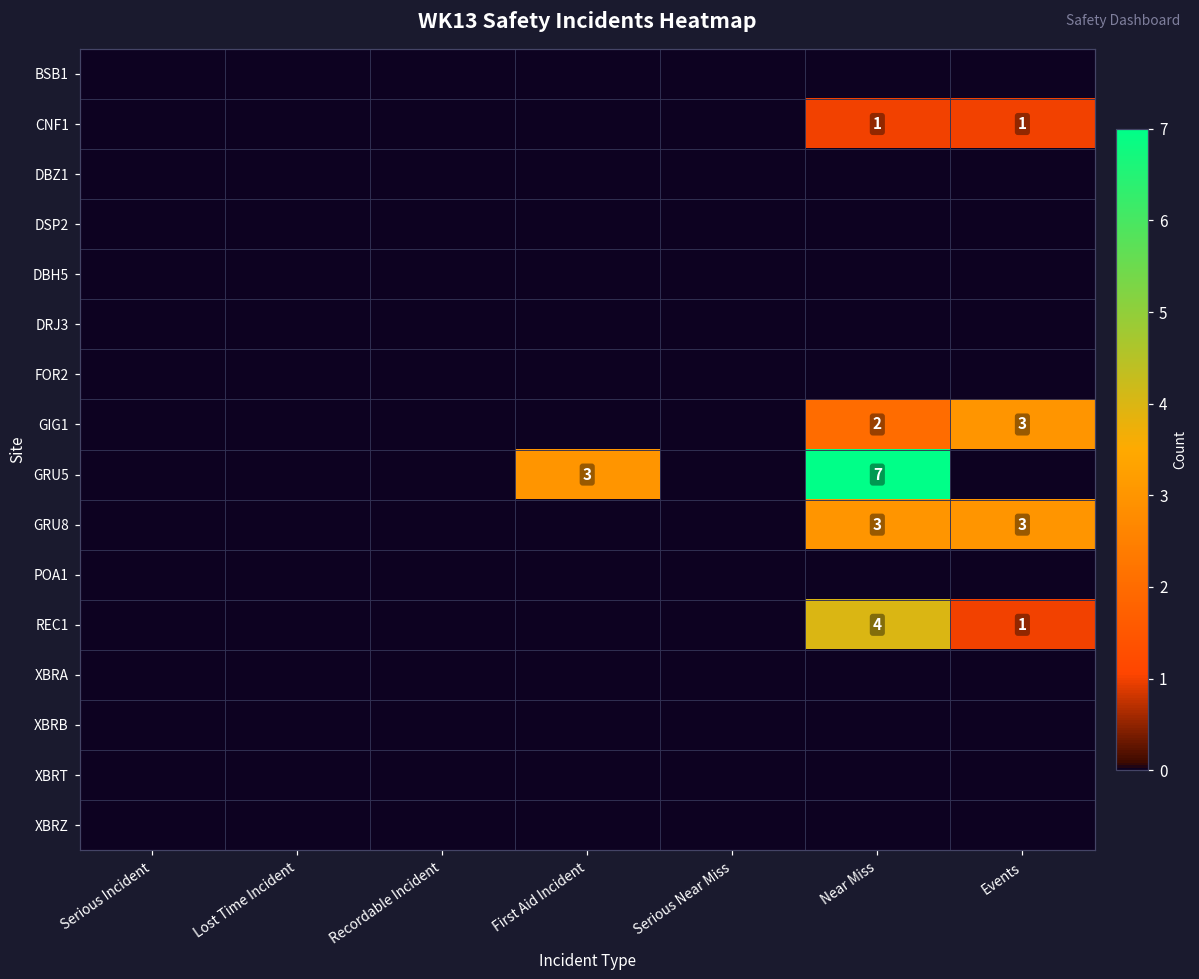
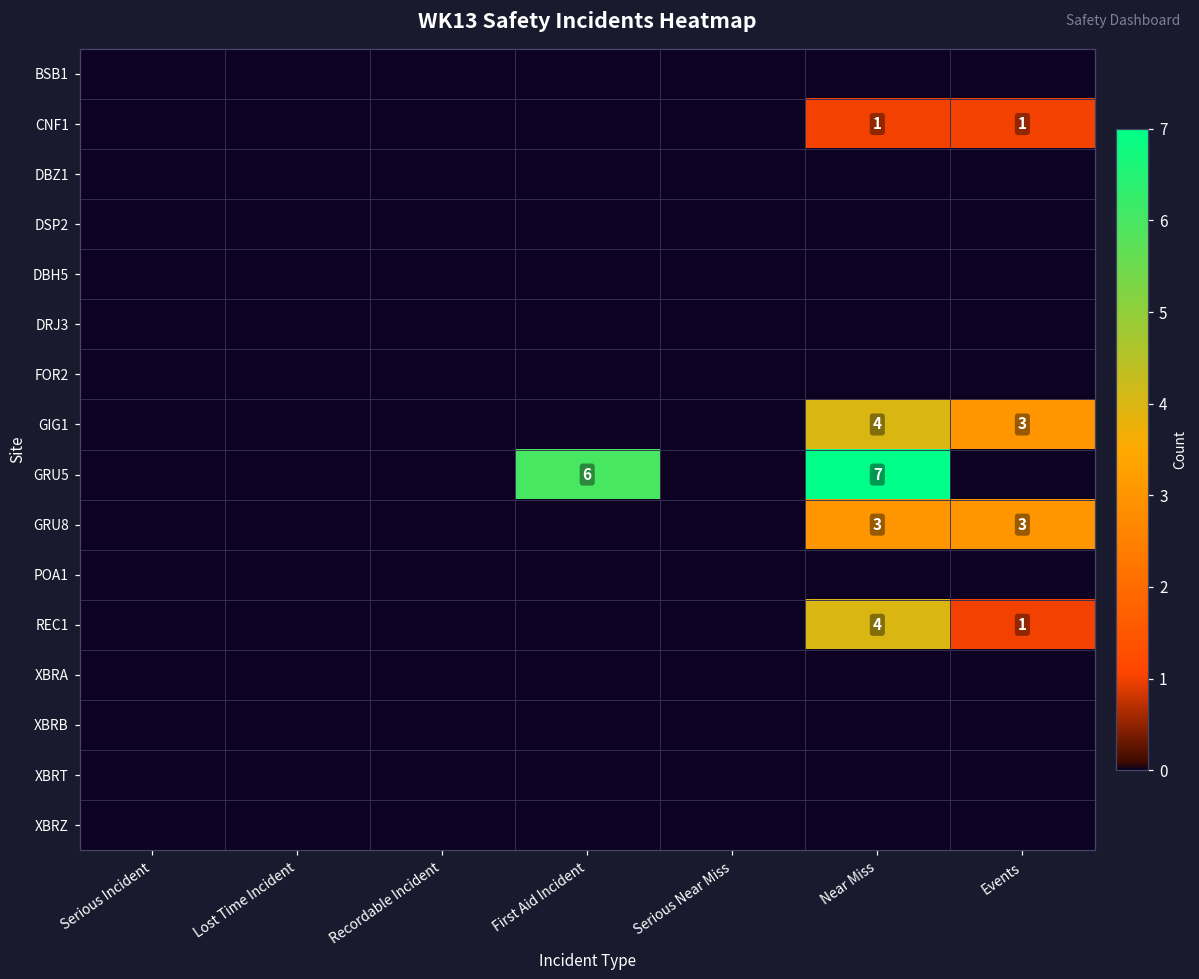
  {
    "GIG1": {
-     "Near Miss": 2
+     "Near Miss": 4
    },
    "GRU5": {
-     "First Aid Incident": 3
+     "First Aid Incident": 6
    }
  }
